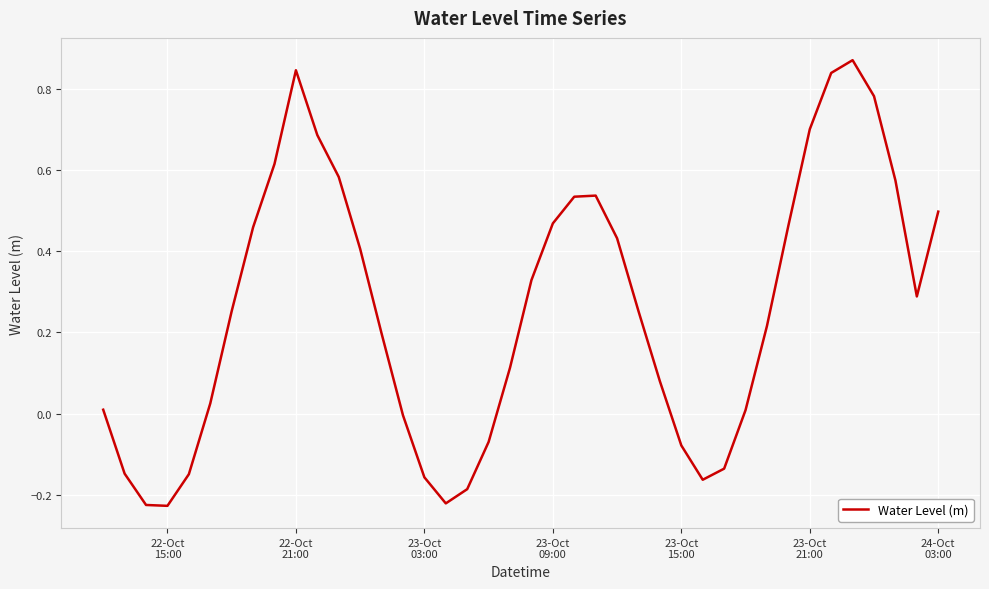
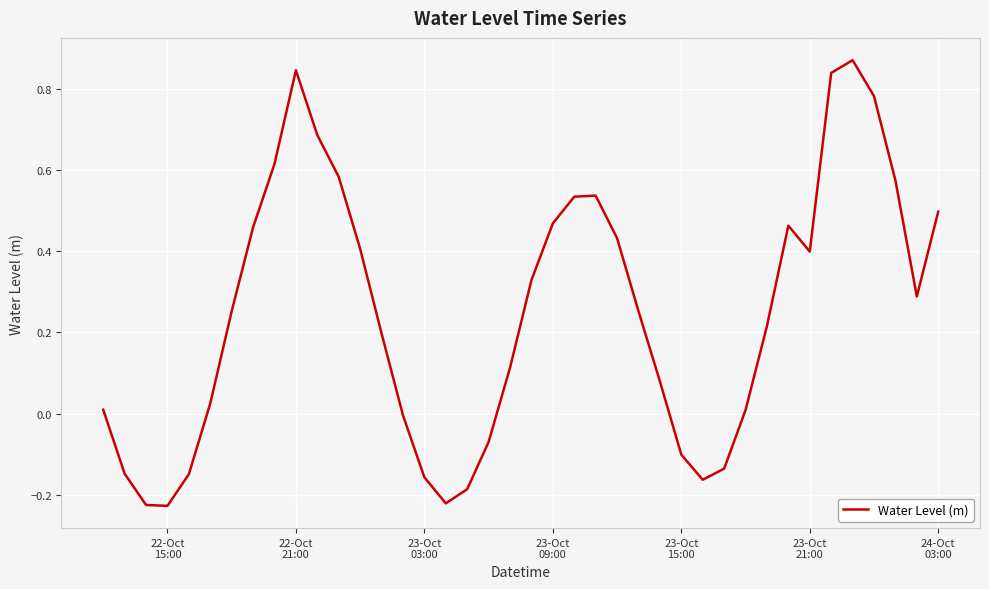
  {
    "22-Oct 15:00": -0.23,
    "22-Oct 21:00": 0.84,
    "23-Oct 03:00": -0.16,
    "23-Oct 09:00": 0.47,
-   "23-Oct 15:00": -0.08,
-   "23-Oct 21:00": 0.70,
+   "23-Oct 15:00": -0.10,
+   "23-Oct 21:00": 0.40,
    "24-Oct 03:00": 0.50
  }
